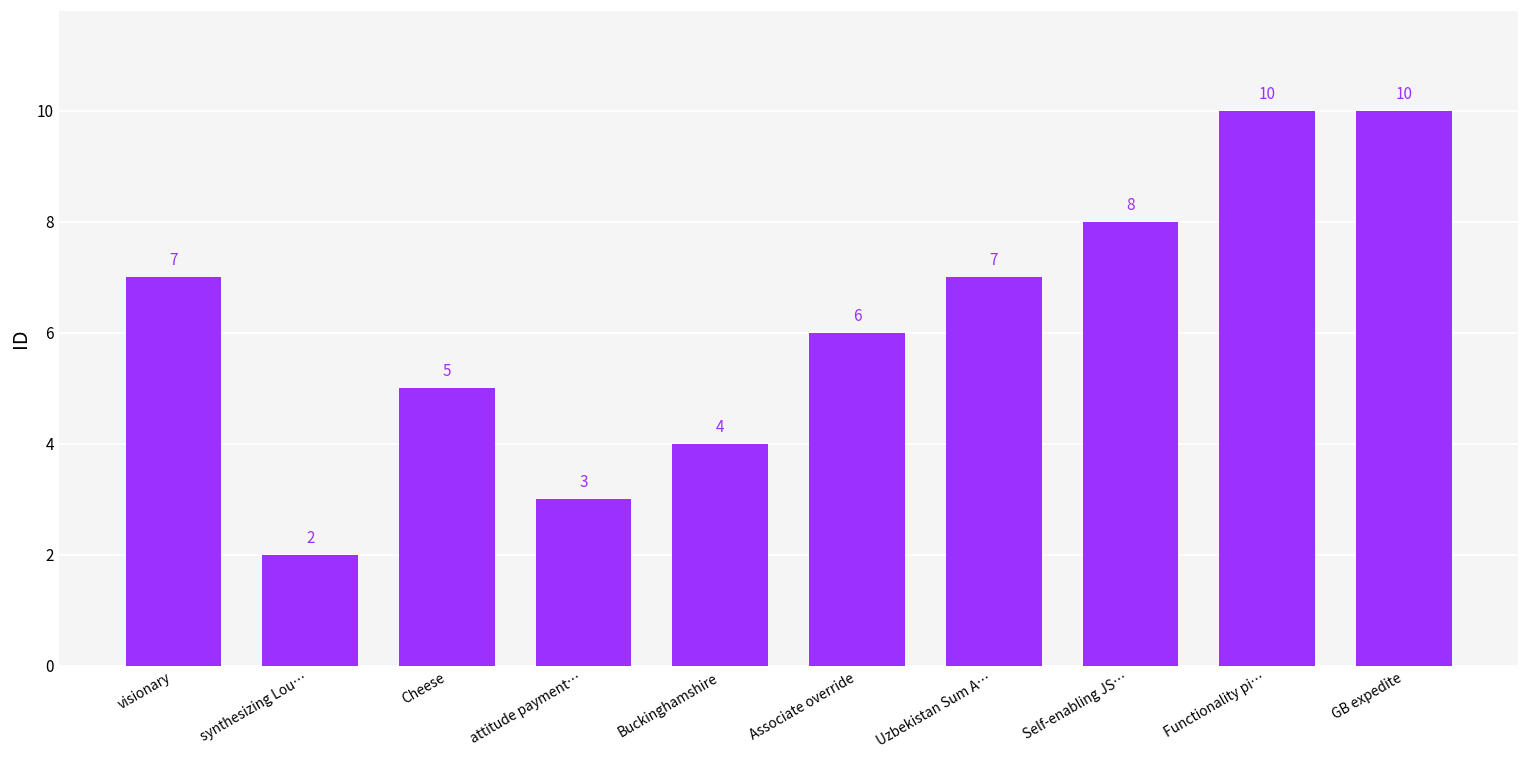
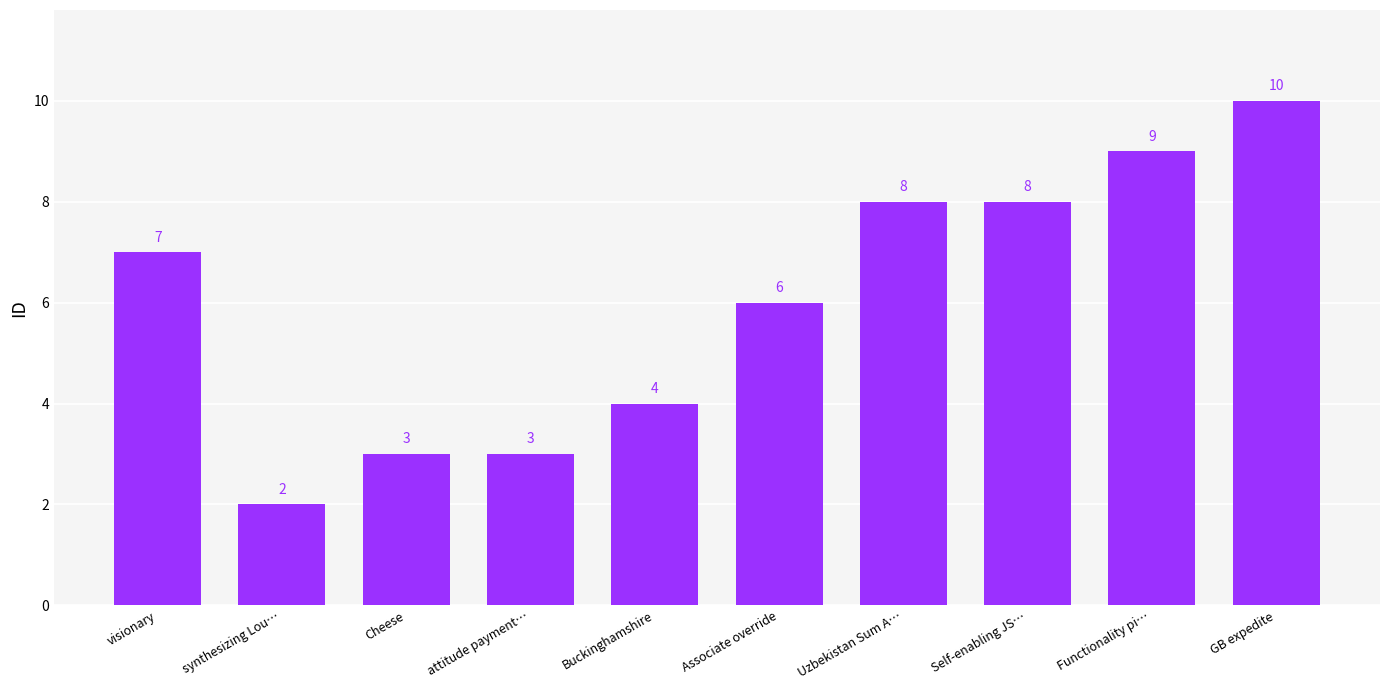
  {
    "visionary": 7,
    "synthesizing Lou…": 2,
-   "Cheese": 5,
+   "Cheese": 3,
    "attitude payment…": 3,
    "Buckinghamshire": 4,
    "Associate override": 6,
-   "Uzbekistan Sum A…": 7,
+   "Uzbekistan Sum A…": 8,
    "Self-enabling JS…": 8,
-   "Functionality pi…": 10,
+   "Functionality pi…": 9,
    "GB expedite": 10
  }
